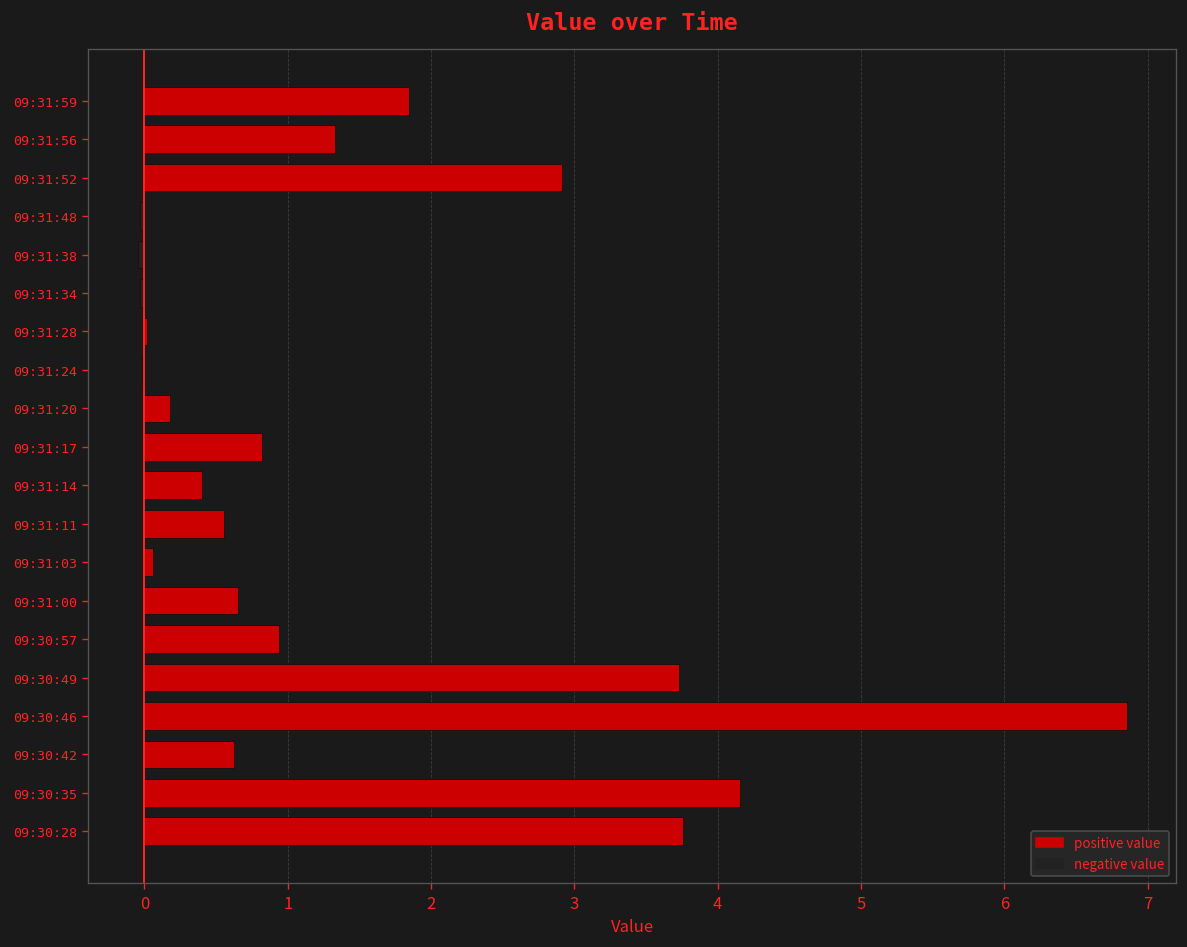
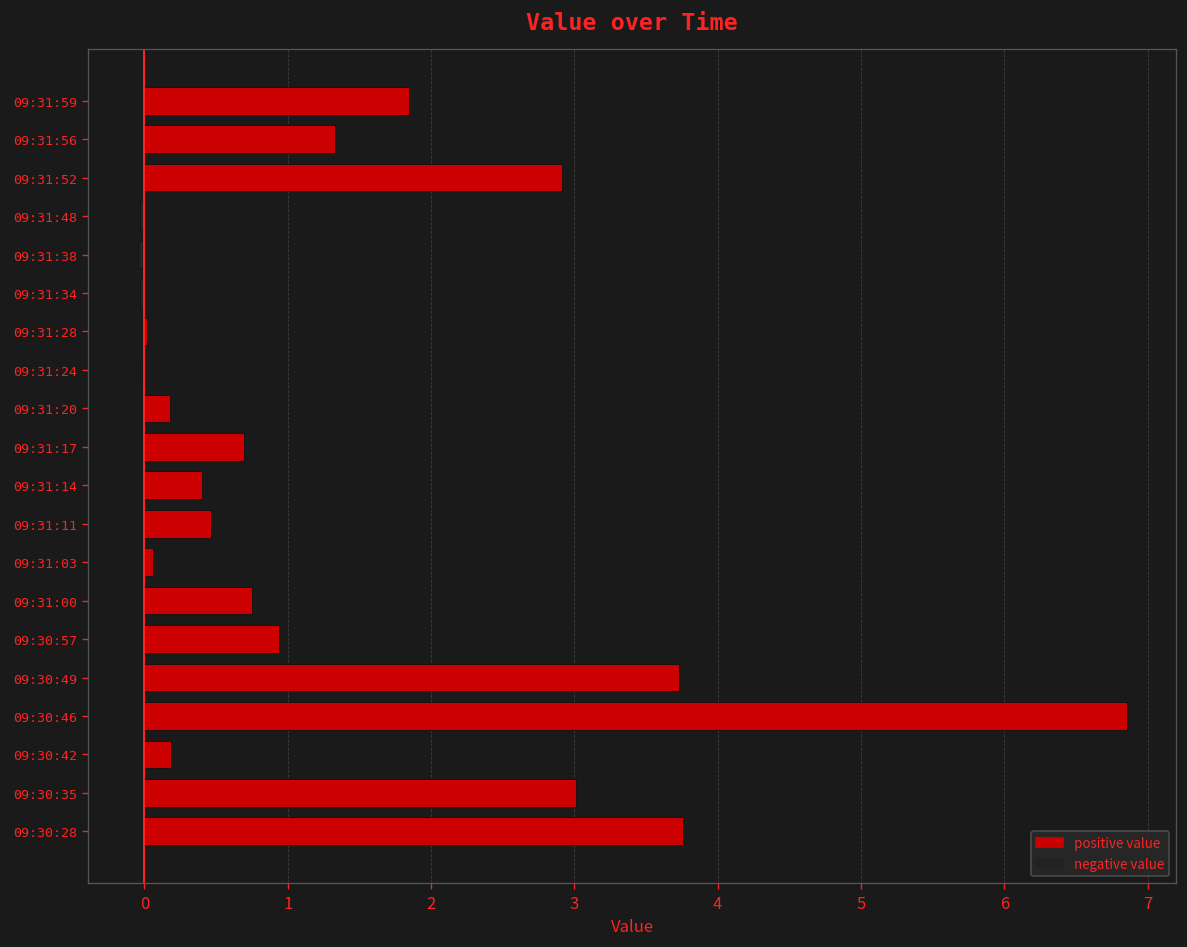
  {
    "09:31:59": 1.85,
    "09:31:56": 1.33,
    "09:31:52": 2.91,
    "09:31:48": -0.03,
    "09:31:38": -0.05,
    "09:31:34": -0.03,
    "09:31:20": 0.18,
-   "09:31:17": 0.82,
+   "09:31:17": 0.70,
    "09:31:14": 0.40,
-   "09:31:11": 0.56,
+   "09:31:11": 0.47,
    "09:31:03": 0.06,
-   "09:31:00": 0.65,
+   "09:31:00": 0.75,
    "09:30:57": 0.94,
    "09:30:49": 3.73,
    "09:30:46": 6.85,
-   "09:30:42": 0.63,
-   "09:30:35": 4.15,
+   "09:30:42": 0.19,
+   "09:30:35": 3.01,
    "09:30:28": 3.76
  }
